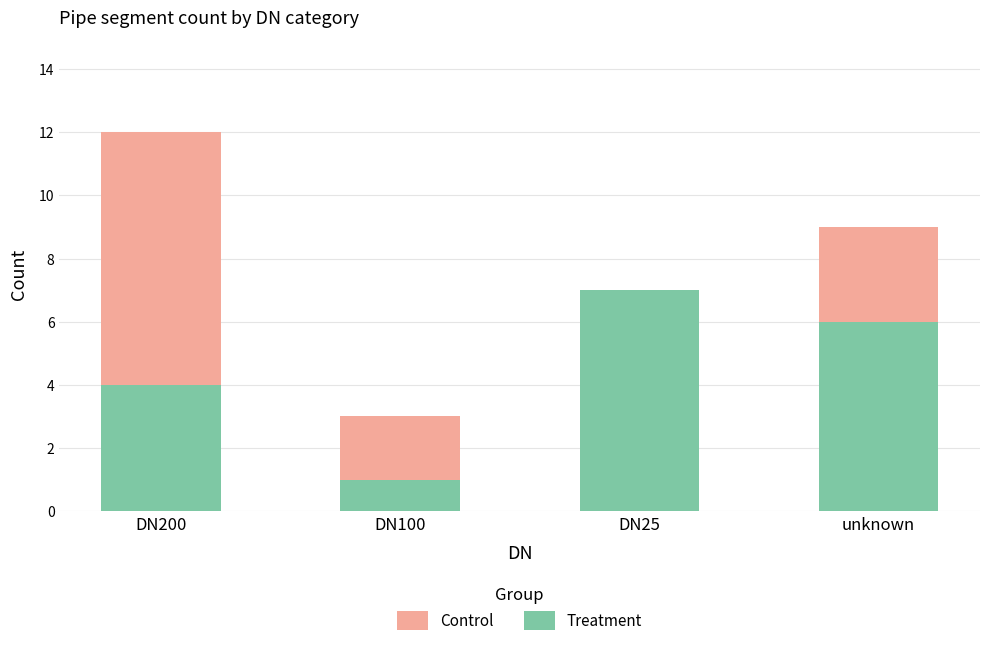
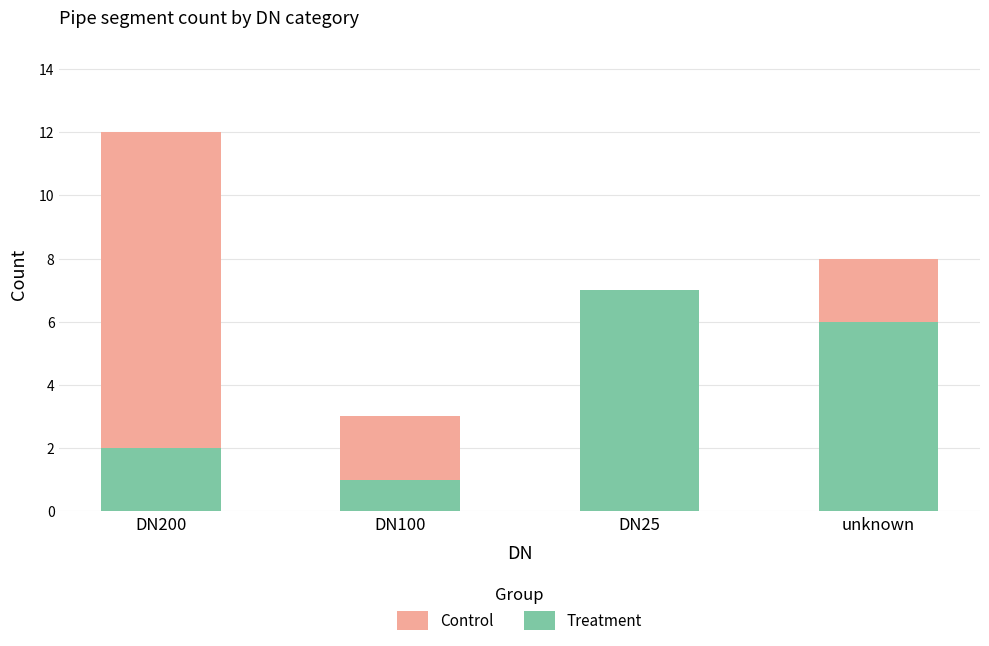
  {
    "Control": {
      "DN200": 12,
      "DN100": 3,
      "DN25": 0,
-     "unknown": 9
+     "unknown": 8
    },
    "Treatment": {
-     "DN200": 4,
+     "DN200": 2,
      "DN25": 7
    }
  }
